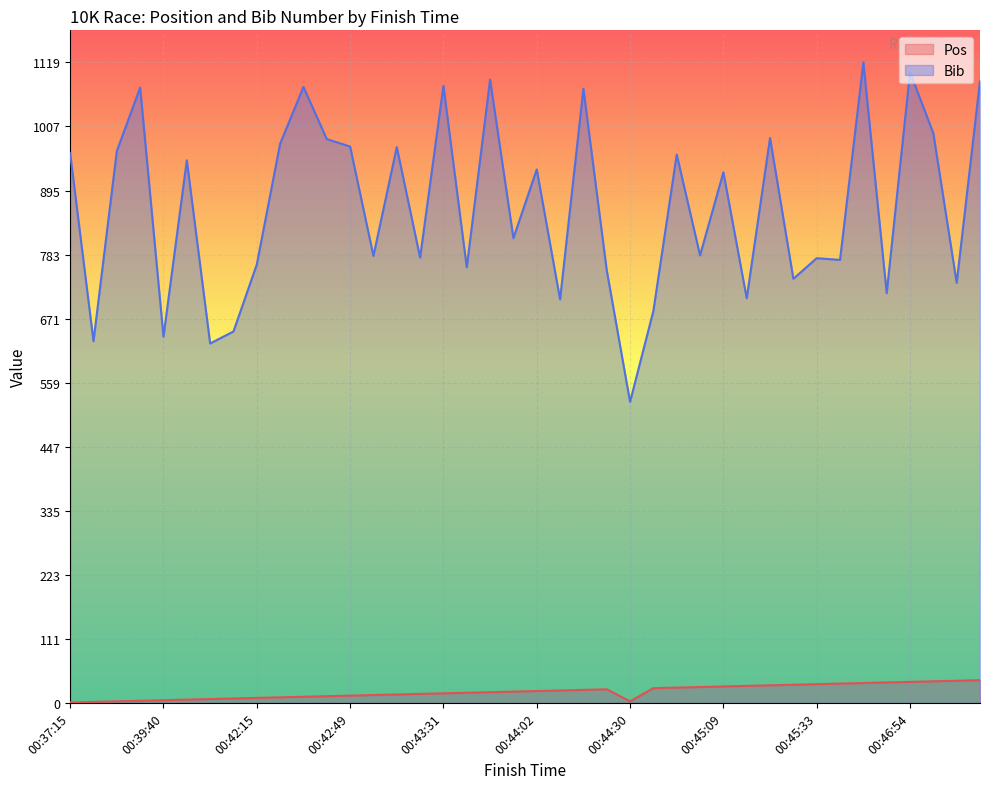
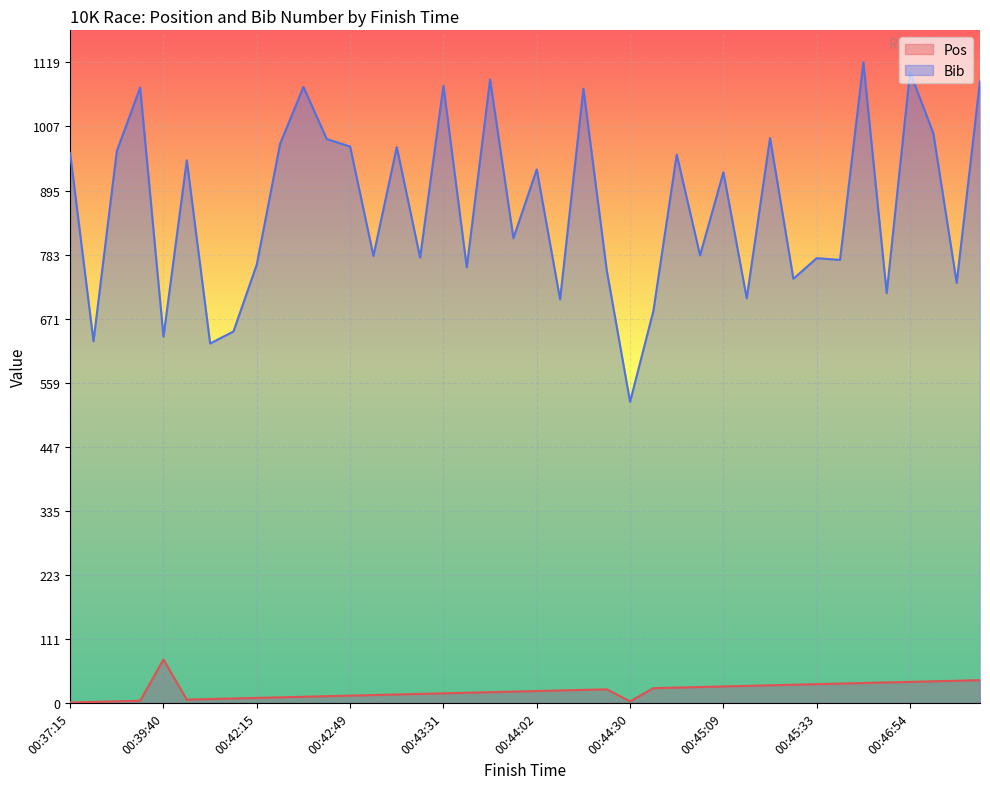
  {
    "Pos": {
      "00:37:15": 0,
-     "00:39:40": 10,
+     "00:39:40": 80,
      "00:42:15": 10,
      "00:42:49": 10,
      "00:43:31": 20,
      "00:44:02": 20,
      "00:44:30": 0,
      "00:45:09": 30,
      "00:45:33": 30,
      "00:46:54": 40
    },
    "Bib": {
      "00:37:15": 960,
      "00:39:40": 640,
      "00:42:15": 770,
      "00:42:49": 970,
      "00:43:31": 1080,
      "00:44:02": 930,
      "00:44:30": 530,
      "00:45:09": 930,
      "00:45:33": 780
    }
  }
